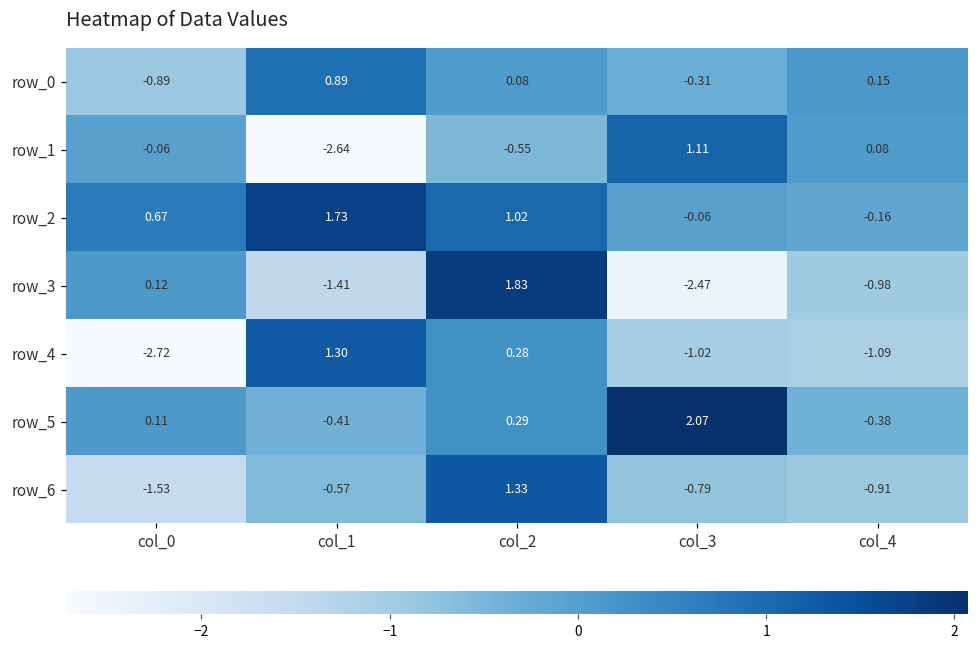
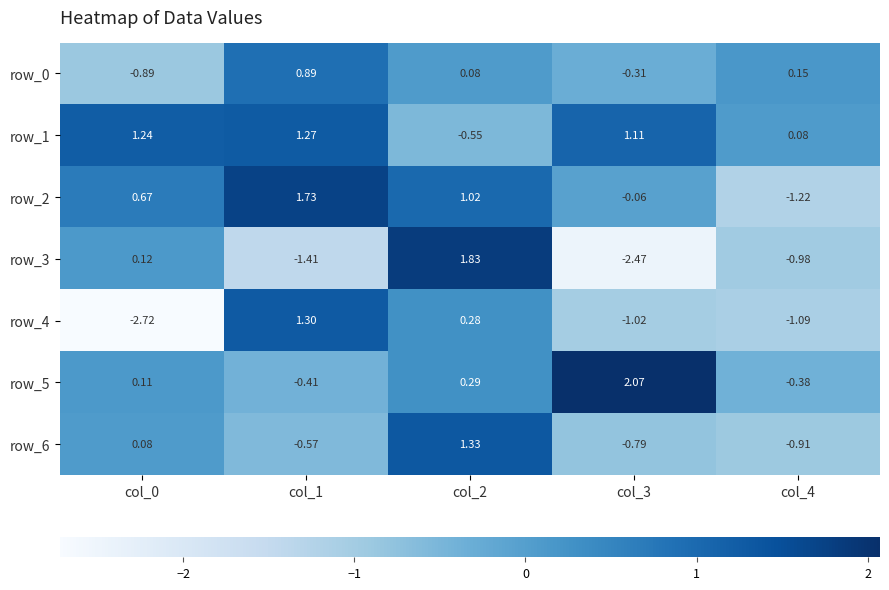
  {
    "row_0": {
      "col_0": -0.89,
      "col_1": 0.89,
      "col_2": 0.08,
      "col_3": -0.31,
      "col_4": 0.15
    },
    "row_1": {
-     "col_0": -0.06,
-     "col_1": -2.64,
+     "col_0": 1.24,
+     "col_1": 1.27,
      "col_2": -0.55,
      "col_3": 1.11,
      "col_4": 0.08
    },
    "row_2": {
      "col_0": 0.67,
      "col_1": 1.73,
      "col_2": 1.02,
      "col_3": -0.06,
-     "col_4": -0.16
+     "col_4": -1.22
    },
    "row_3": {
      "col_0": 0.12,
      "col_1": -1.41,
      "col_2": 1.83,
      "col_3": -2.47,
      "col_4": -0.98
    },
    "row_4": {
      "col_0": -2.72,
      "col_1": 1.30,
      "col_2": 0.28,
      "col_3": -1.02,
      "col_4": -1.09
    },
    "row_5": {
      "col_0": 0.11,
      "col_1": -0.41,
      "col_2": 0.29,
      "col_3": 2.07,
      "col_4": -0.38
    },
    "row_6": {
-     "col_0": -1.53,
+     "col_0": 0.08,
      "col_1": -0.57,
      "col_2": 1.33,
      "col_3": -0.79,
      "col_4": -0.91
    }
  }
